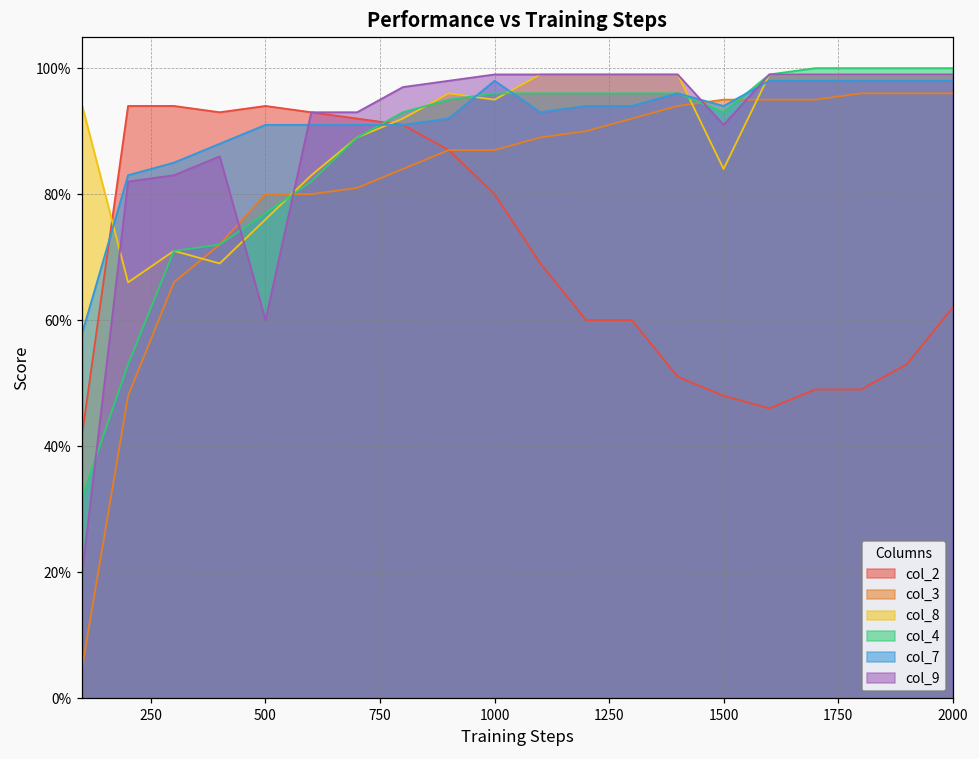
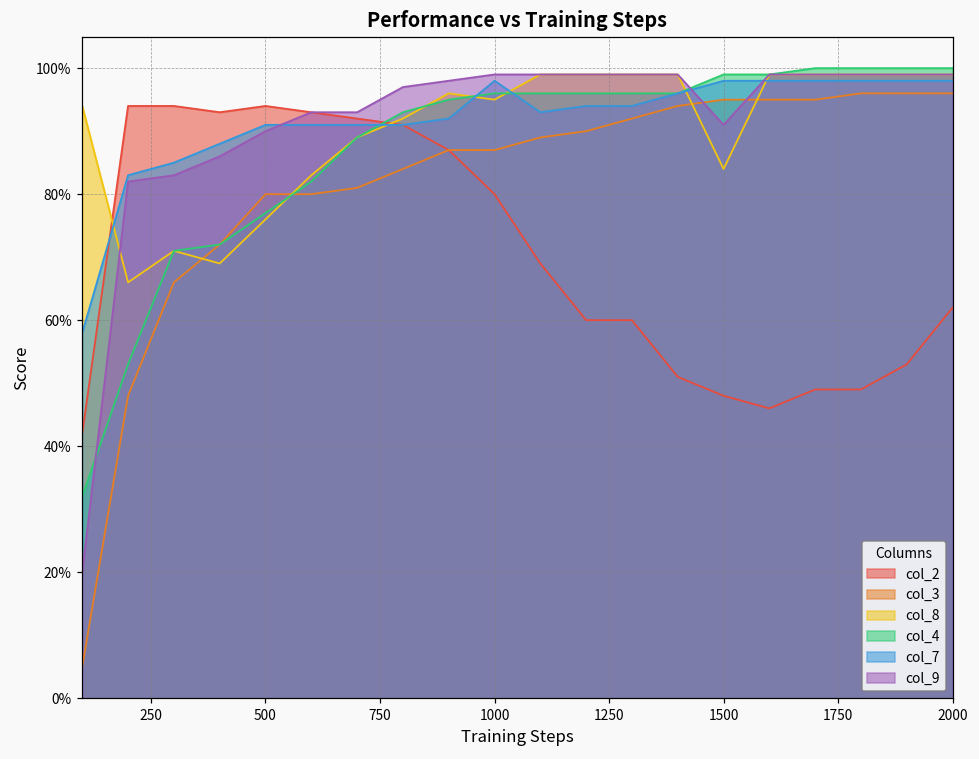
  {
    "col_8": {
      "500": "76%",
      "1000": "95%",
      "1500": "84%"
    },
    "col_4": {
      "500": "77%",
      "1000": "96%",
-     "1500": "93%",
+     "1500": "99%",
      "2000": "100%"
    },
    "col_7": {
      "500": "91%",
      "1000": "98%",
-     "1500": "94%",
+     "1500": "98%",
      "2000": "98%"
    },
    "col_9": {
-     "500": "60%",
+     "500": "90%",
      "1000": "99%",
      "1500": "91%"
    }
  }
